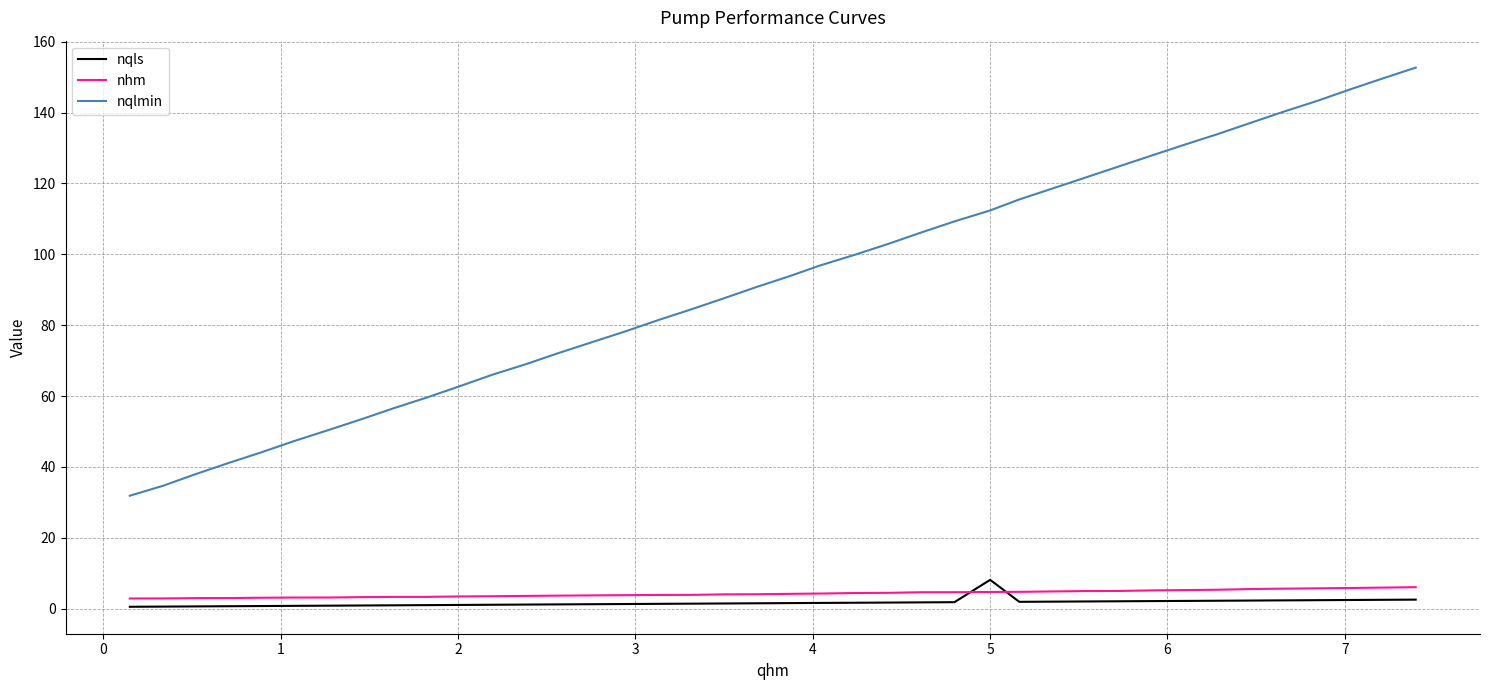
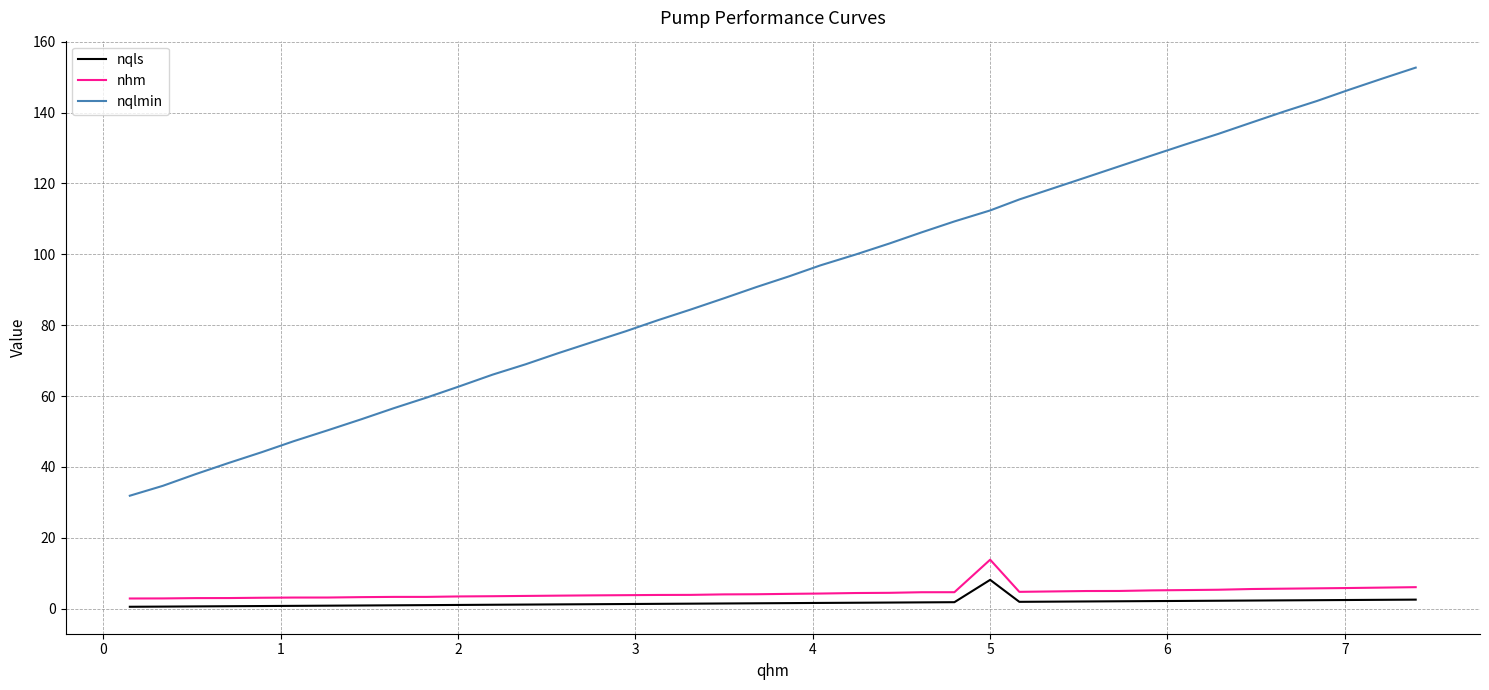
  {
    "nqls": {
      "5": 8
    },
    "nhm": {
-     "5": 5
+     "5": 14
    },
    "nqlmin": {
      "5": 112
    }
  }
